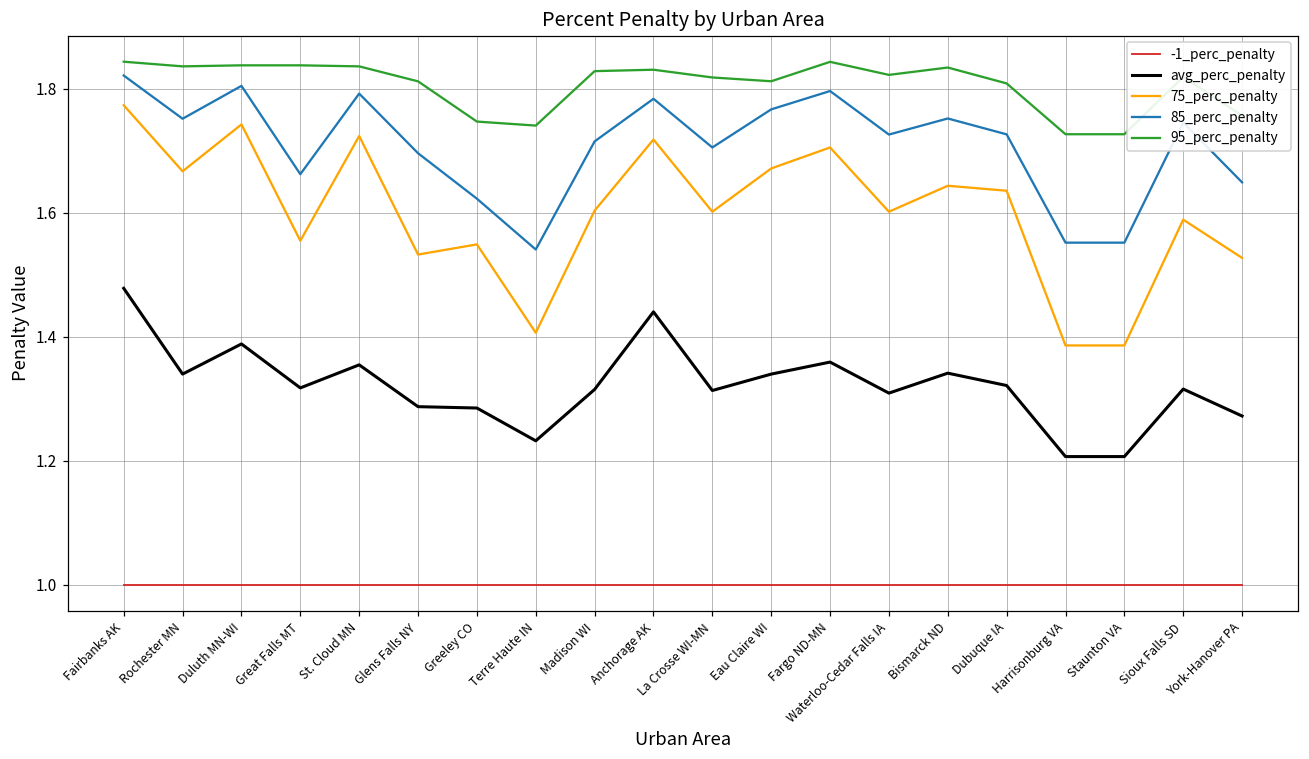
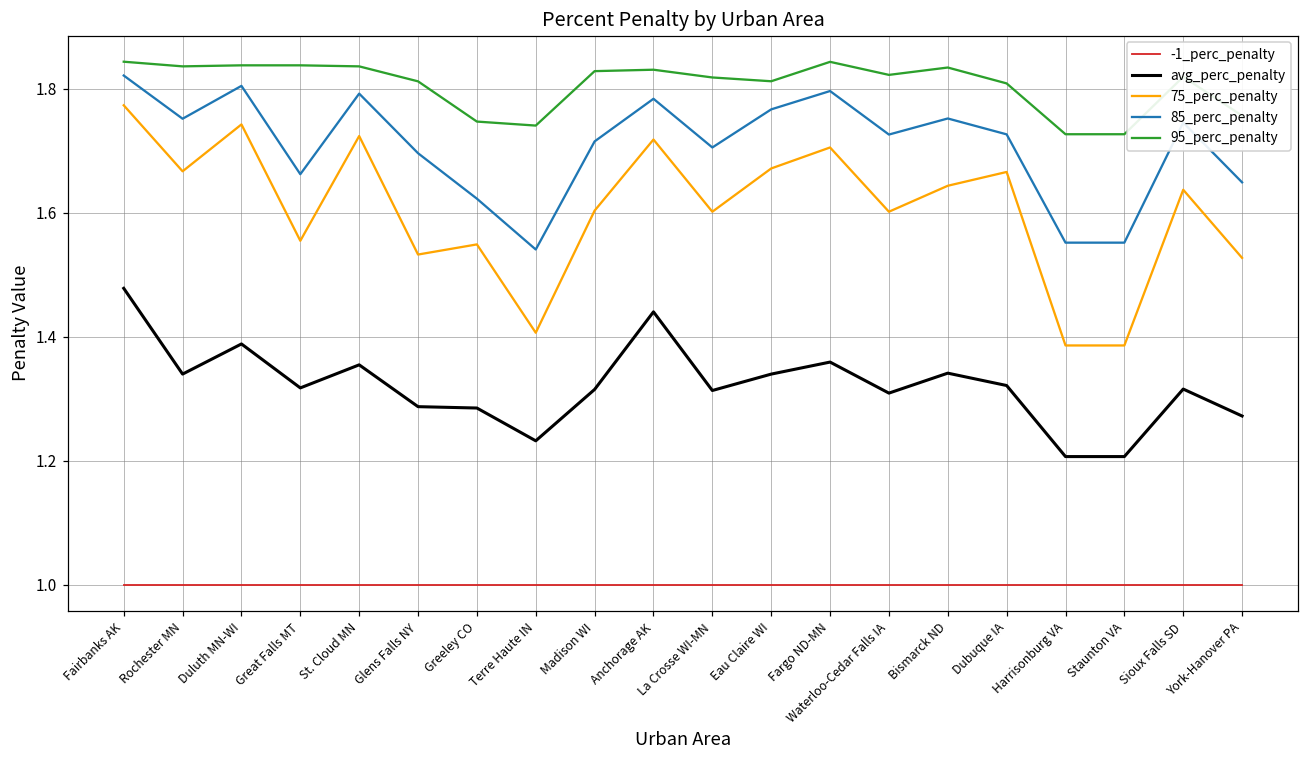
  {
    "-1_perc_penalty": {
      "Fairbanks AK": 1.00,
      "Rochester MN": 1.00,
      "Duluth MN-WI": 1.00,
      "Great Falls MT": 1.00,
      "St. Cloud MN": 1.00,
      "Glens Falls NY": 1.00,
      "Greeley CO": 1.00,
      "Terre Haute IN": 1.00,
      "Madison WI": 1.00,
      "Anchorage AK": 1.00,
      "La Crosse WI-MN": 1.00,
      "Eau Claire WI": 1.00,
      "Fargo ND-MN": 1.00,
      "Waterloo-Cedar Falls IA": 1.00,
      "Bismarck ND": 1.00,
      "Dubuque IA": 1.00,
      "Harrisonburg VA": 1.00,
      "Staunton VA": 1.00,
      "Sioux Falls SD": 1.00,
      "York-Hanover PA": 1.00
    },
    "avg_perc_penalty": {
      "Fairbanks AK": 1.48,
      "Rochester MN": 1.34,
      "Duluth MN-WI": 1.39,
      "Great Falls MT": 1.32,
      "St. Cloud MN": 1.35,
      "Glens Falls NY": 1.29,
      "Greeley CO": 1.28,
      "Terre Haute IN": 1.23,
      "Madison WI": 1.31,
      "Anchorage AK": 1.44,
      "La Crosse WI-MN": 1.31,
      "Eau Claire WI": 1.34,
      "Fargo ND-MN": 1.36,
      "Waterloo-Cedar Falls IA": 1.31,
      "Bismarck ND": 1.34,
      "Dubuque IA": 1.32,
      "Harrisonburg VA": 1.21,
      "Staunton VA": 1.21,
      "Sioux Falls SD": 1.32,
      "York-Hanover PA": 1.27
    },
    "75_perc_penalty": {
      "Fairbanks AK": 1.77,
      "Rochester MN": 1.67,
      "Duluth MN-WI": 1.74,
      "Great Falls MT": 1.55,
      "St. Cloud MN": 1.72,
      "Glens Falls NY": 1.53,
      "Greeley CO": 1.55,
      "Terre Haute IN": 1.41,
      "Madison WI": 1.60,
      "Anchorage AK": 1.72,
      "La Crosse WI-MN": 1.60,
      "Eau Claire WI": 1.67,
      "Fargo ND-MN": 1.71,
      "Waterloo-Cedar Falls IA": 1.60,
      "Bismarck ND": 1.64,
-     "Dubuque IA": 1.64,
+     "Dubuque IA": 1.67,
      "Harrisonburg VA": 1.39,
      "Staunton VA": 1.39,
-     "Sioux Falls SD": 1.59,
+     "Sioux Falls SD": 1.64,
      "York-Hanover PA": 1.53
    },
    "85_perc_penalty": {
      "Fairbanks AK": 1.82,
      "Rochester MN": 1.75,
      "Duluth MN-WI": 1.80,
      "Great Falls MT": 1.66,
      "St. Cloud MN": 1.79,
      "Glens Falls NY": 1.70,
      "Greeley CO": 1.62,
      "Terre Haute IN": 1.54,
      "Madison WI": 1.72,
      "Anchorage AK": 1.78,
      "La Crosse WI-MN": 1.71,
      "Eau Claire WI": 1.77,
      "Fargo ND-MN": 1.80,
      "Waterloo-Cedar Falls IA": 1.73,
      "Bismarck ND": 1.75,
      "Dubuque IA": 1.73,
      "Harrisonburg VA": 1.55,
      "Staunton VA": 1.55,
      "York-Hanover PA": 1.65
    },
    "95_perc_penalty": {
      "Fairbanks AK": 1.84,
      "Rochester MN": 1.84,
      "Duluth MN-WI": 1.84,
      "Great Falls MT": 1.84,
      "St. Cloud MN": 1.84,
      "Glens Falls NY": 1.81,
      "Greeley CO": 1.75,
      "Terre Haute IN": 1.74,
      "Madison WI": 1.83,
      "Anchorage AK": 1.83,
      "La Crosse WI-MN": 1.82,
      "Eau Claire WI": 1.81,
      "Fargo ND-MN": 1.84,
      "Waterloo-Cedar Falls IA": 1.82,
      "Bismarck ND": 1.83,
      "Dubuque IA": 1.81,
      "Harrisonburg VA": 1.73,
      "Staunton VA": 1.73
    }
  }
